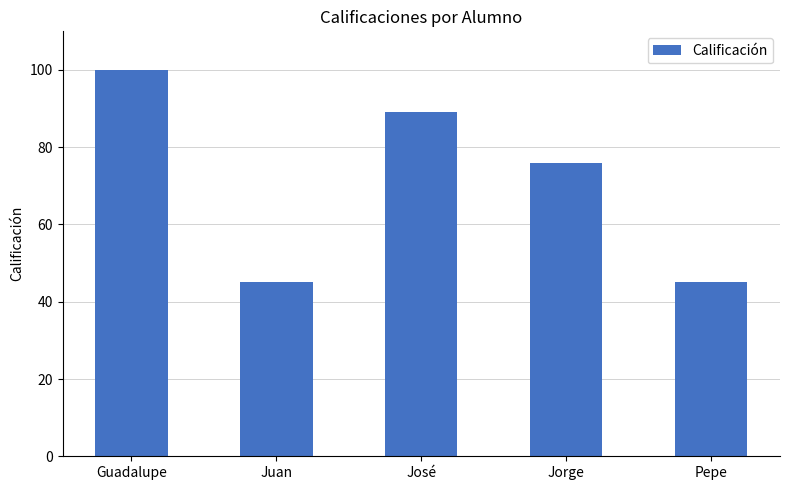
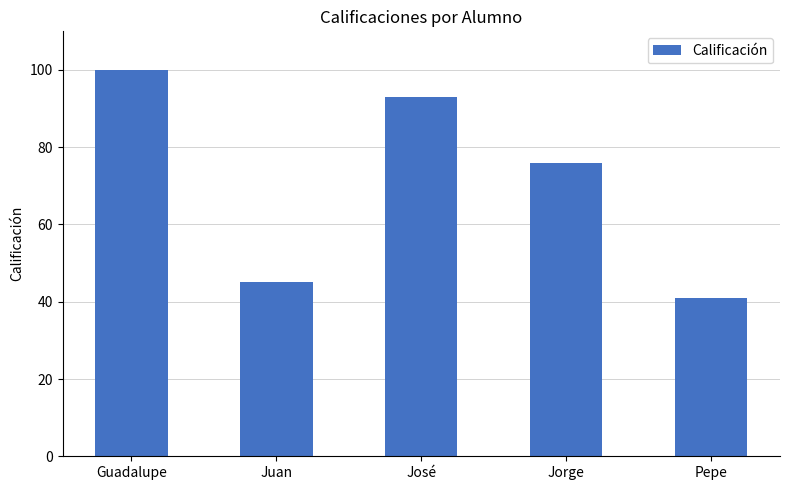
  {
    "Guadalupe": 100,
    "Juan": 45,
-   "José": 89,
+   "José": 93,
    "Jorge": 76,
-   "Pepe": 45
+   "Pepe": 41
  }
